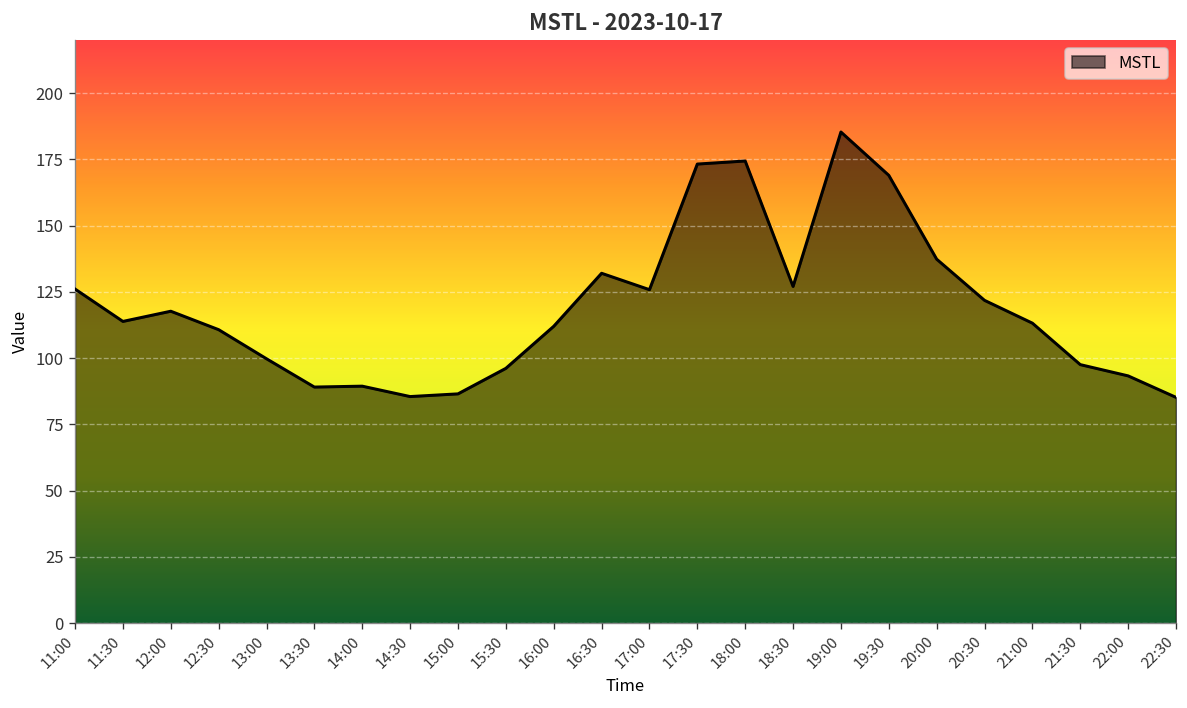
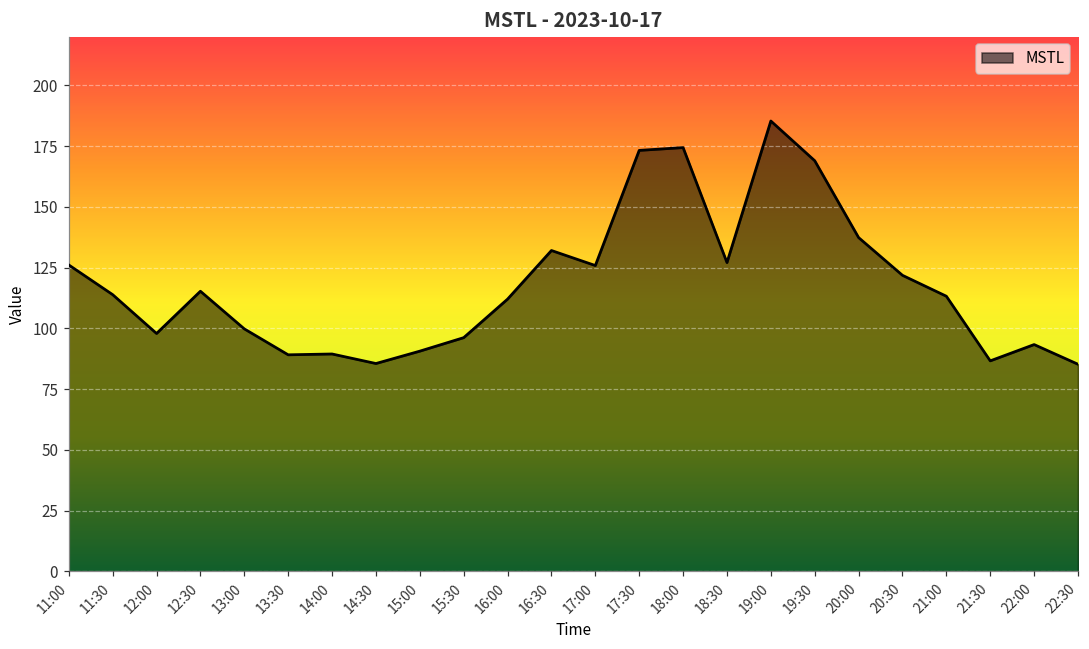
  {
    "11:00": 126,
    "11:30": 114,
-   "12:00": 118,
-   "12:30": 111,
+   "12:00": 98,
+   "12:30": 115,
    "13:00": 100,
    "13:30": 89,
    "14:00": 89,
    "14:30": 85,
-   "15:00": 87,
+   "15:00": 91,
    "15:30": 96,
    "16:00": 112,
    "16:30": 132,
    "17:00": 126,
    "17:30": 173,
    "18:00": 174,
    "18:30": 127,
    "19:00": 185,
    "19:30": 169,
    "20:00": 137,
    "20:30": 122,
    "21:00": 113,
-   "21:30": 98,
+   "21:30": 87,
    "22:00": 93,
    "22:30": 85
  }
